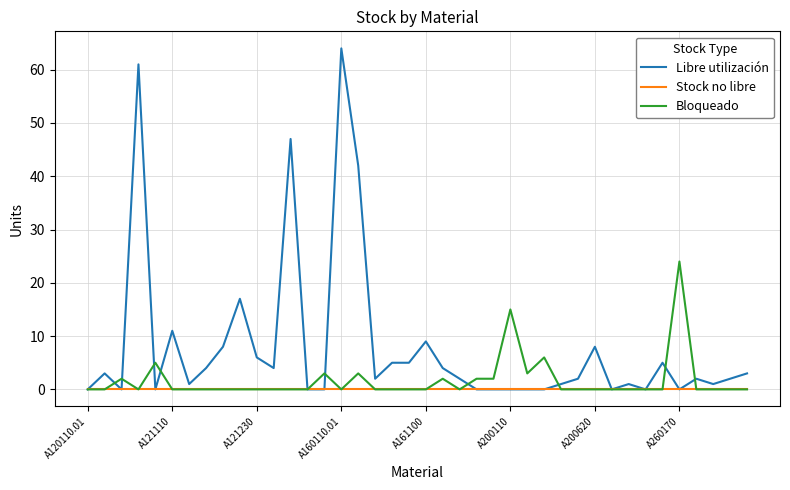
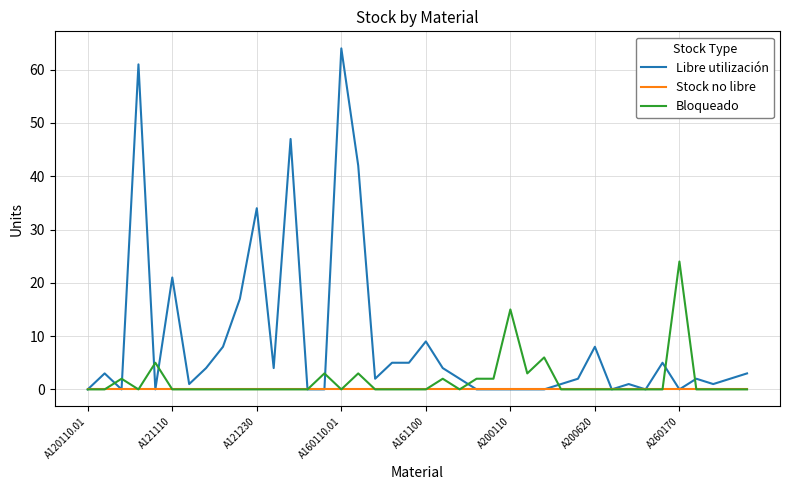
  {
    "Libre utilización": {
-     "A121110": 11,
-     "A121230": 6,
+     "A121110": 21,
+     "A121230": 34,
      "A160110.01": 64,
      "A161100": 9,
      "A200620": 8
    },
    "Bloqueado": {
      "A200110": 15,
      "A260170": 24
    }
  }
